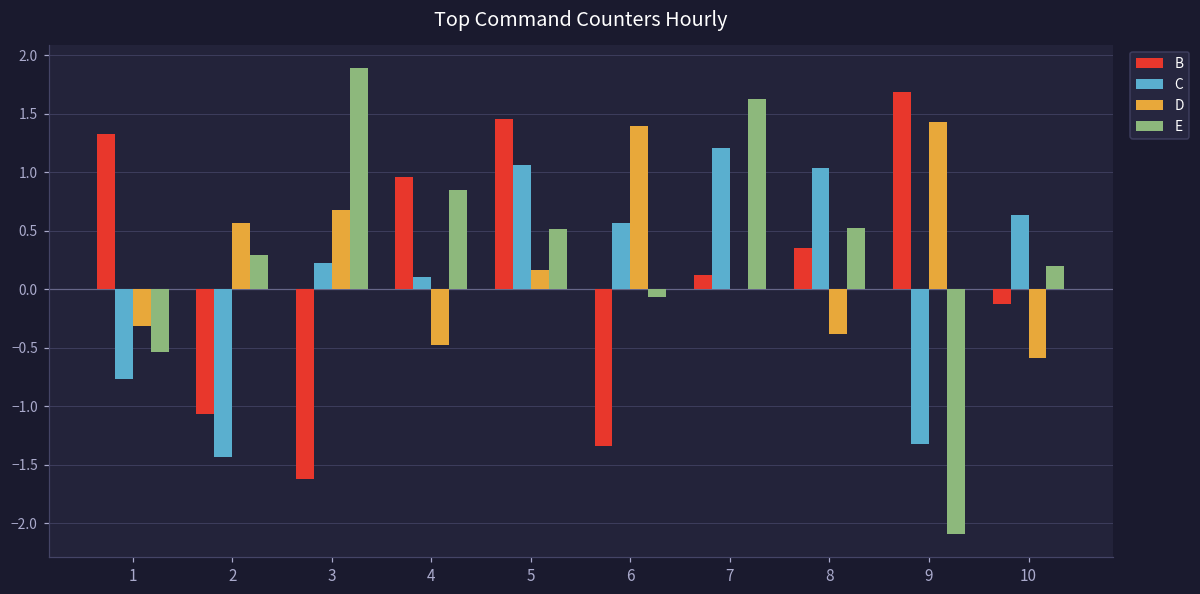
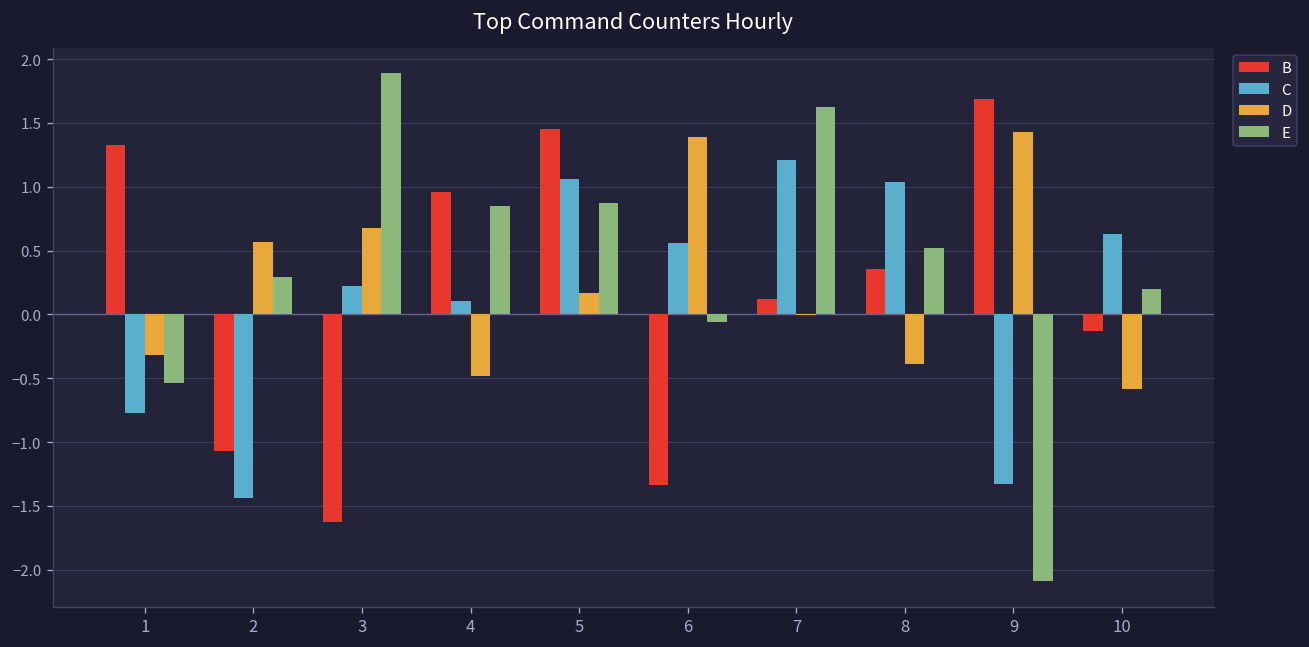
  {
    "B": {
      "1": 1.33,
      "2": -1.07,
      "3": -1.63,
      "4": 0.96,
      "5": 1.45,
      "6": -1.34,
      "7": 0.12,
      "8": 0.35,
      "9": 1.69,
      "10": -0.13
    },
    "C": {
      "1": -0.77,
      "2": -1.44,
      "3": 0.22,
      "4": 0.10,
      "5": 1.06,
      "6": 0.56,
      "7": 1.21,
      "8": 1.04,
      "9": -1.33,
      "10": 0.63
    },
    "D": {
      "1": -0.32,
      "2": 0.56,
      "3": 0.68,
      "4": -0.48,
      "5": 0.17,
      "6": 1.39,
      "8": -0.39,
      "9": 1.43,
      "10": -0.59
    },
    "E": {
      "1": -0.54,
      "2": 0.30,
      "3": 1.89,
      "4": 0.85,
-     "5": 0.52,
+     "5": 0.88,
      "6": -0.06,
      "7": 1.63,
      "8": 0.52,
      "9": -2.09,
      "10": 0.20
    }
  }
